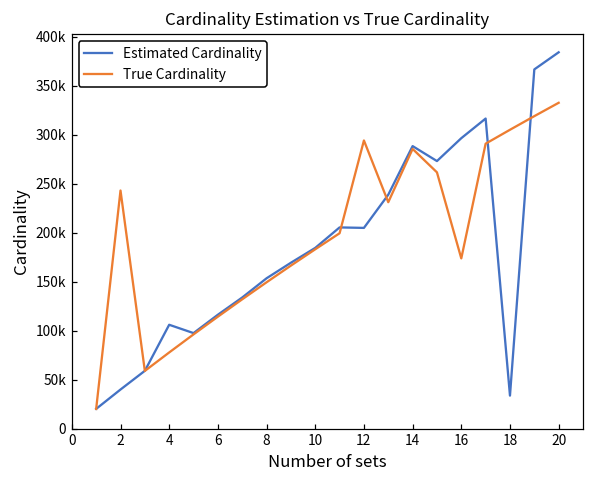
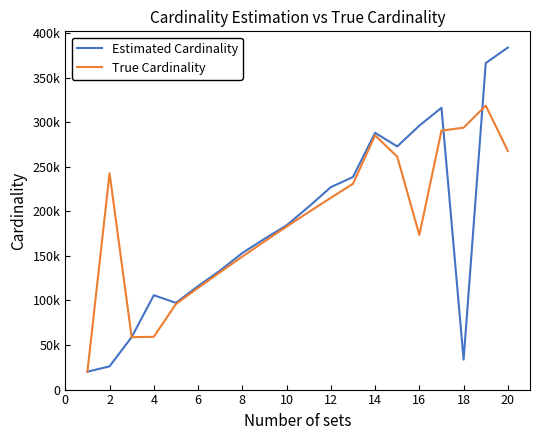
  {
    "Estimated Cardinality": {
-     "2": 40000,
+     "2": 30000,
      "4": 110000,
      "8": 150000,
-     "12": 200000,
+     "12": 230000,
      "14": 290000,
      "16": 300000,
      "18": 30000,
      "20": 380000
    },
    "True Cardinality": {
      "2": 240000,
-     "4": 80000,
+     "4": 60000,
      "8": 150000,
-     "12": 290000,
+     "12": 220000,
      "14": 290000,
      "16": 170000,
-     "18": 300000,
-     "20": 330000
+     "18": 290000,
+     "20": 270000
    }
  }
